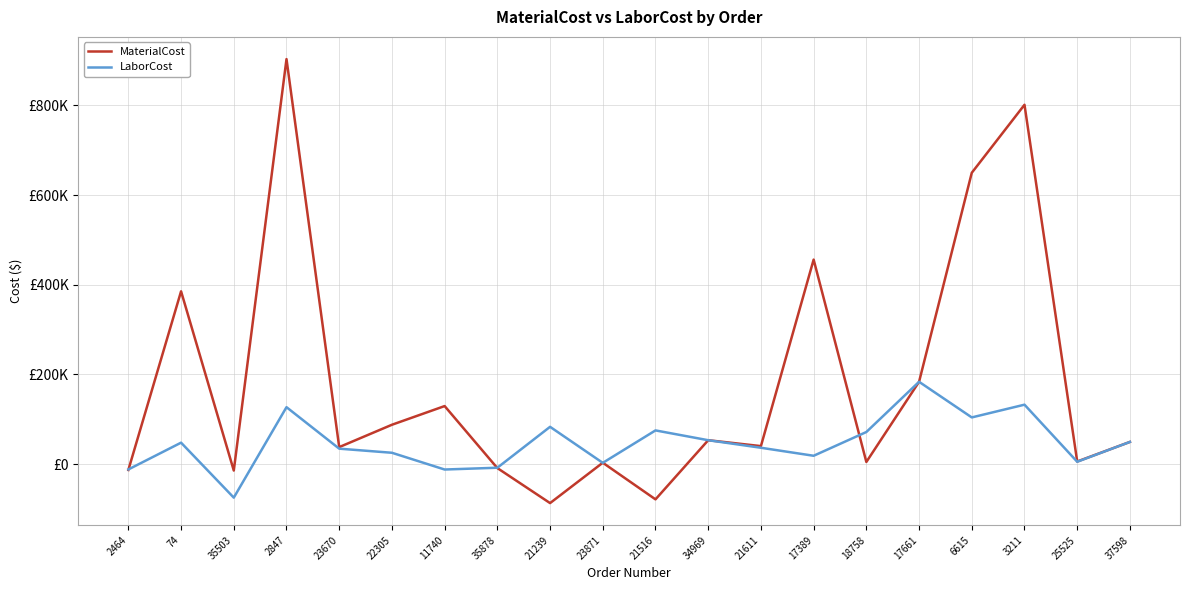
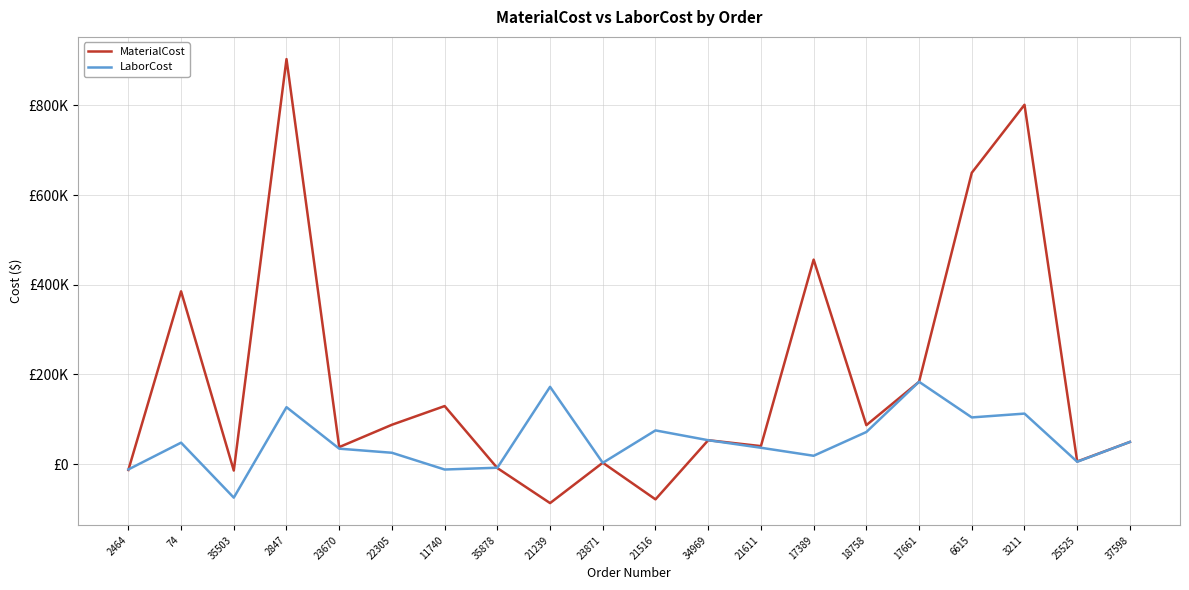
  {
    "MaterialCost": {
      "74": "£390000",
      "35503": "£-10000",
      "2847": "£900000",
      "22305": "£90000",
      "11740": "£130000",
      "21239": "£-90000",
      "21516": "£-80000",
      "17389": "£460000",
-     "18758": "£0",
+     "18758": "£90000",
      "6615": "£650000",
      "3211": "£800000"
    },
    "LaborCost": {
      "74": "£50000",
      "35503": "£-70000",
      "2847": "£130000",
      "22305": "£30000",
      "11740": "£-10000",
-     "21239": "£80000",
+     "21239": "£170000",
      "21516": "£80000",
      "17389": "£20000",
      "18758": "£70000",
      "6615": "£100000",
-     "3211": "£130000"
+     "3211": "£110000"
    }
  }
